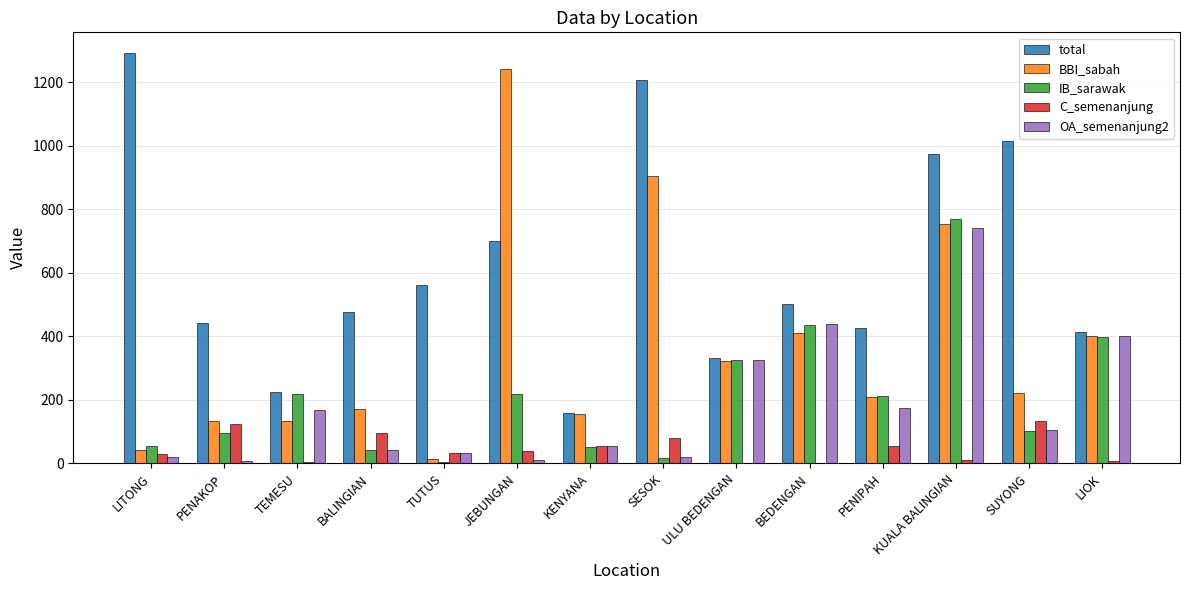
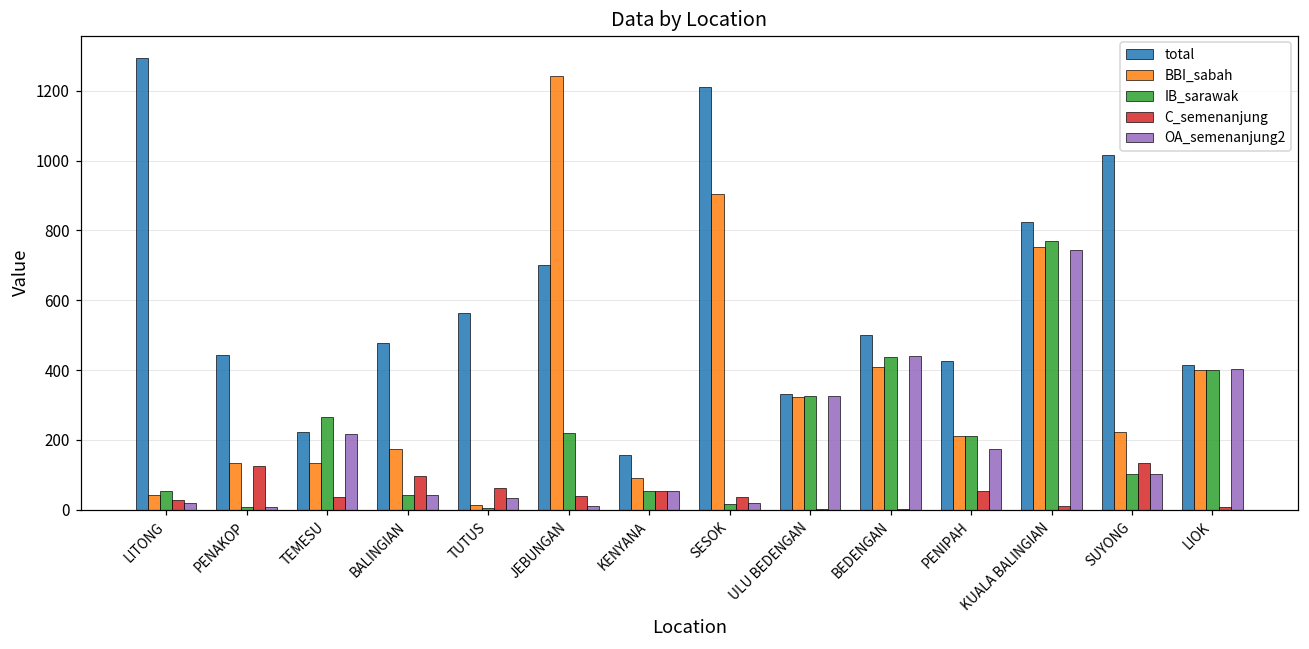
  {
    "total": {
      "LITONG": 1290,
      "PENAKOP": 440,
      "TEMESU": 220,
      "BALINGIAN": 480,
      "TUTUS": 560,
      "JEBUNGAN": 700,
      "KENYANA": 160,
      "SESOK": 1210,
      "ULU BEDENGAN": 330,
      "BEDENGAN": 500,
      "PENIPAH": 430,
-     "KUALA BALINGIAN": 970,
+     "KUALA BALINGIAN": 820,
      "SUYONG": 1020,
      "LIOK": 420
    },
    "BBI_sabah": {
      "LITONG": 40,
      "PENAKOP": 130,
      "TEMESU": 130,
      "BALINGIAN": 170,
      "TUTUS": 20,
      "JEBUNGAN": 1240,
-     "KENYANA": 160,
+     "KENYANA": 90,
      "SESOK": 910,
      "ULU BEDENGAN": 320,
      "BEDENGAN": 410,
      "PENIPAH": 210,
      "KUALA BALINGIAN": 750,
      "SUYONG": 220,
      "LIOK": 400
    },
    "IB_sarawak": {
      "LITONG": 50,
-     "PENAKOP": 100,
-     "TEMESU": 220,
+     "PENAKOP": 10,
+     "TEMESU": 270,
      "BALINGIAN": 40,
      "JEBUNGAN": 220,
      "KENYANA": 50,
      "SESOK": 20,
      "ULU BEDENGAN": 330,
      "BEDENGAN": 440,
      "PENIPAH": 210,
      "KUALA BALINGIAN": 770,
      "SUYONG": 100,
      "LIOK": 400
    },
    "C_semenanjung": {
      "LITONG": 30,
      "PENAKOP": 130,
-     "TEMESU": 10,
+     "TEMESU": 40,
      "BALINGIAN": 100,
-     "TUTUS": 30,
+     "TUTUS": 60,
      "JEBUNGAN": 40,
      "KENYANA": 50,
-     "SESOK": 80,
+     "SESOK": 40,
      "PENIPAH": 60,
      "KUALA BALINGIAN": 10,
      "SUYONG": 130
    },
    "OA_semenanjung2": {
      "LITONG": 20,
-     "TEMESU": 170,
+     "TEMESU": 220,
      "BALINGIAN": 40,
      "TUTUS": 30,
      "JEBUNGAN": 10,
      "KENYANA": 50,
      "SESOK": 20,
      "ULU BEDENGAN": 330,
      "BEDENGAN": 440,
      "PENIPAH": 170,
      "KUALA BALINGIAN": 740,
      "SUYONG": 100,
      "LIOK": 400
    }
  }
